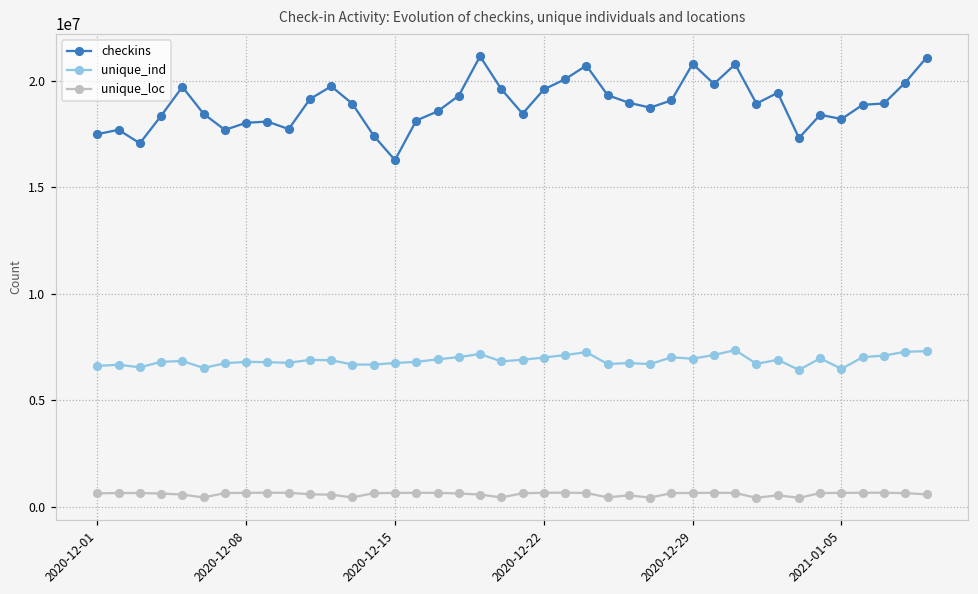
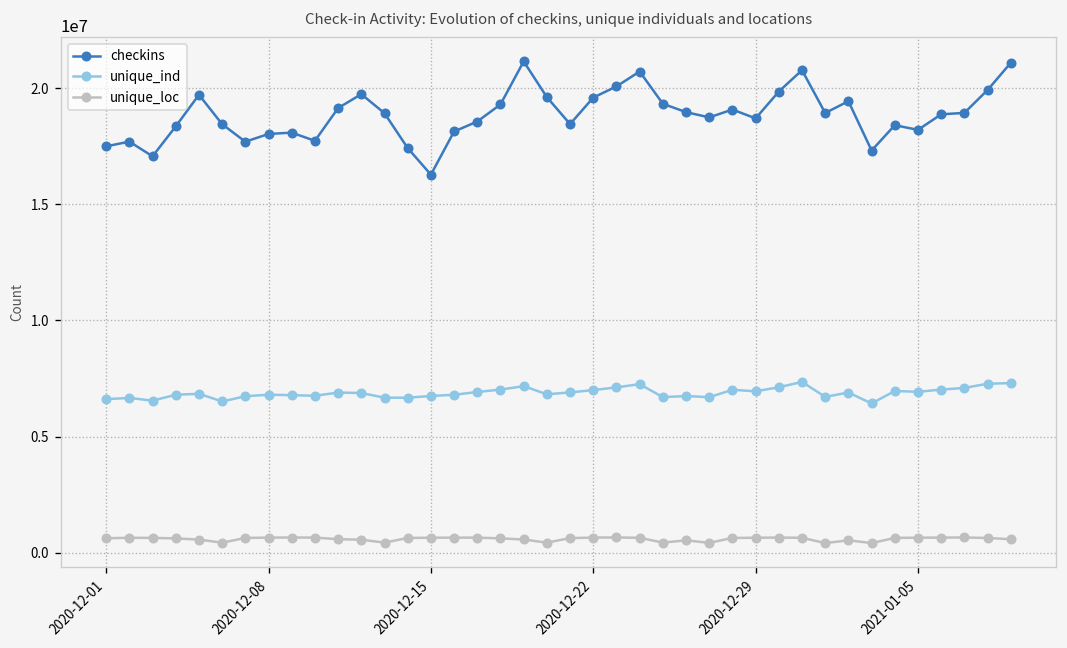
  {
    "checkins": {
      "2020-12-01": 17500000,
      "2020-12-08": 18000000,
      "2020-12-15": 16300000,
      "2020-12-22": 19600000,
-     "2020-12-29": 20800000,
+     "2020-12-29": 18700000,
      "2021-01-05": 18200000
    },
    "unique_ind": {
      "2020-12-01": 6600000,
      "2020-12-08": 6800000,
      "2020-12-15": 6800000,
      "2020-12-22": 7000000,
      "2020-12-29": 7000000,
-     "2021-01-05": 6500000
+     "2021-01-05": 6900000
    },
    "unique_loc": {
      "2020-12-01": 600000,
      "2020-12-08": 700000,
      "2020-12-15": 700000,
      "2020-12-22": 700000,
      "2020-12-29": 700000,
      "2021-01-05": 700000
    }
  }
